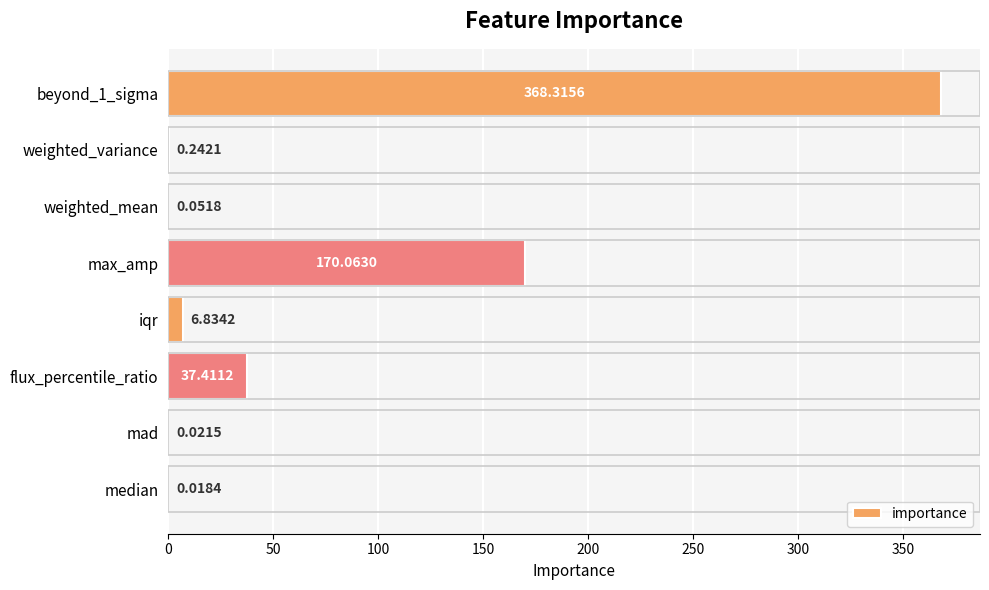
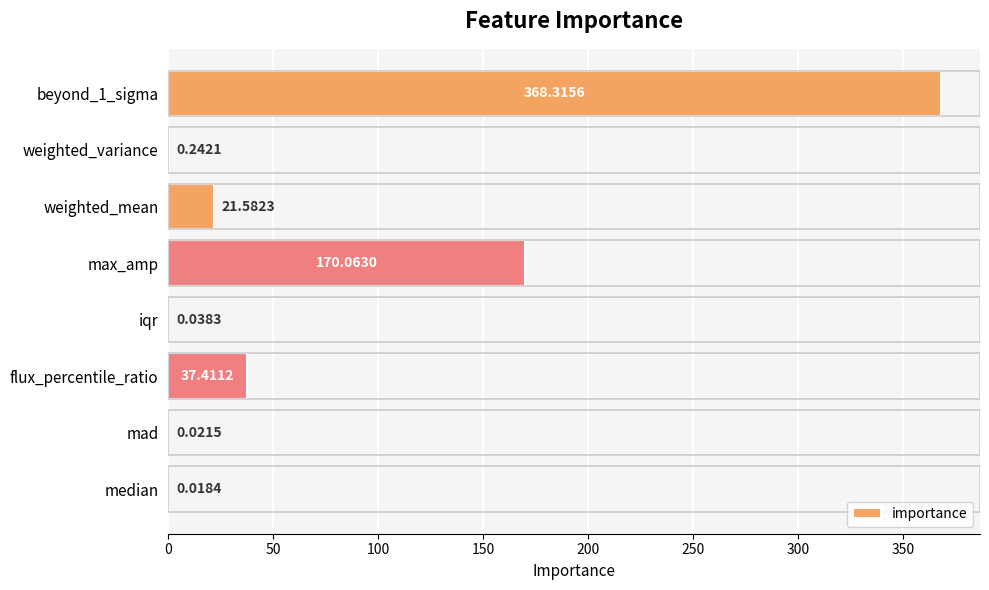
  {
    "beyond_1_sigma": 368.3156,
    "weighted_variance": 0.2421,
-   "weighted_mean": 0.0518,
+   "weighted_mean": 21.5823,
    "max_amp": 170.0630,
-   "iqr": 6.8342,
+   "iqr": 0.0383,
    "flux_percentile_ratio": 37.4112,
    "mad": 0.0215,
    "median": 0.0184
  }
